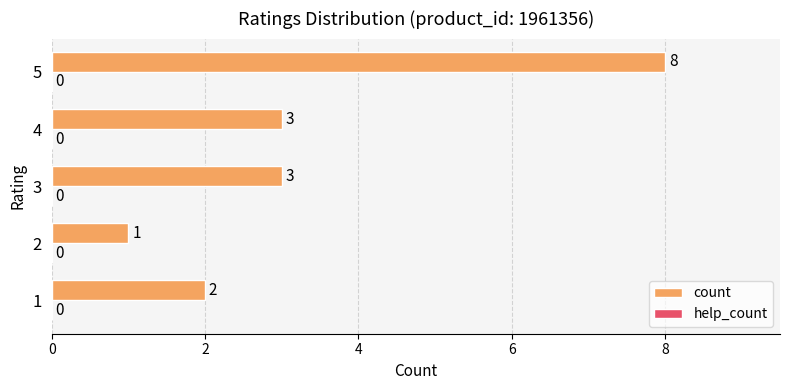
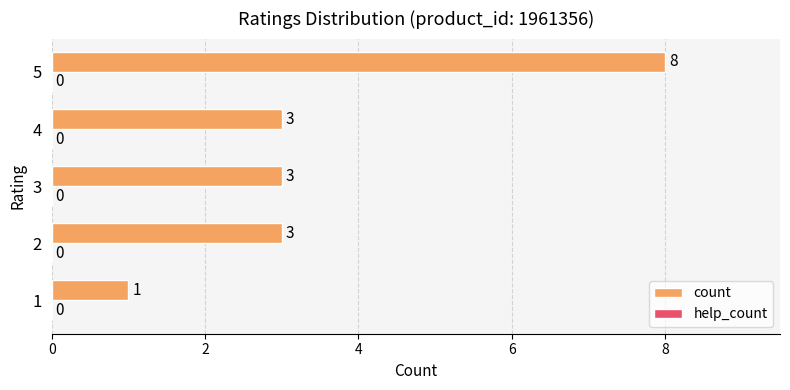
  {
    "count": {
      "5": 8,
      "4": 3,
      "3": 3,
-     "2": 1,
-     "1": 2
+     "2": 3,
+     "1": 1
    },
    "help_count": {
      "5": 0,
      "4": 0,
      "3": 0,
      "2": 0,
      "1": 0
    }
  }
